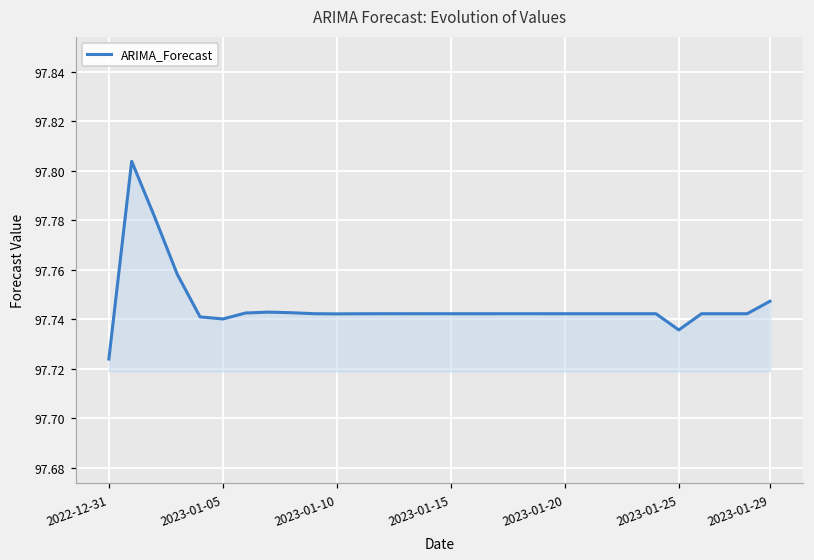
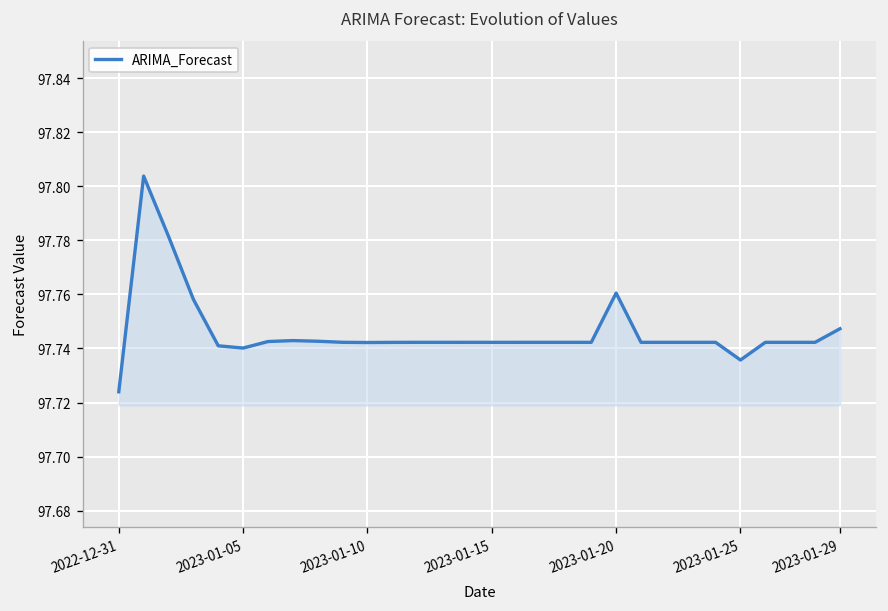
  {
    "2022-12-31": 97.724,
    "2023-01-05": 97.740,
    "2023-01-10": 97.742,
    "2023-01-15": 97.742,
-   "2023-01-20": 97.742,
+   "2023-01-20": 97.761,
    "2023-01-25": 97.736,
    "2023-01-29": 97.747
  }
